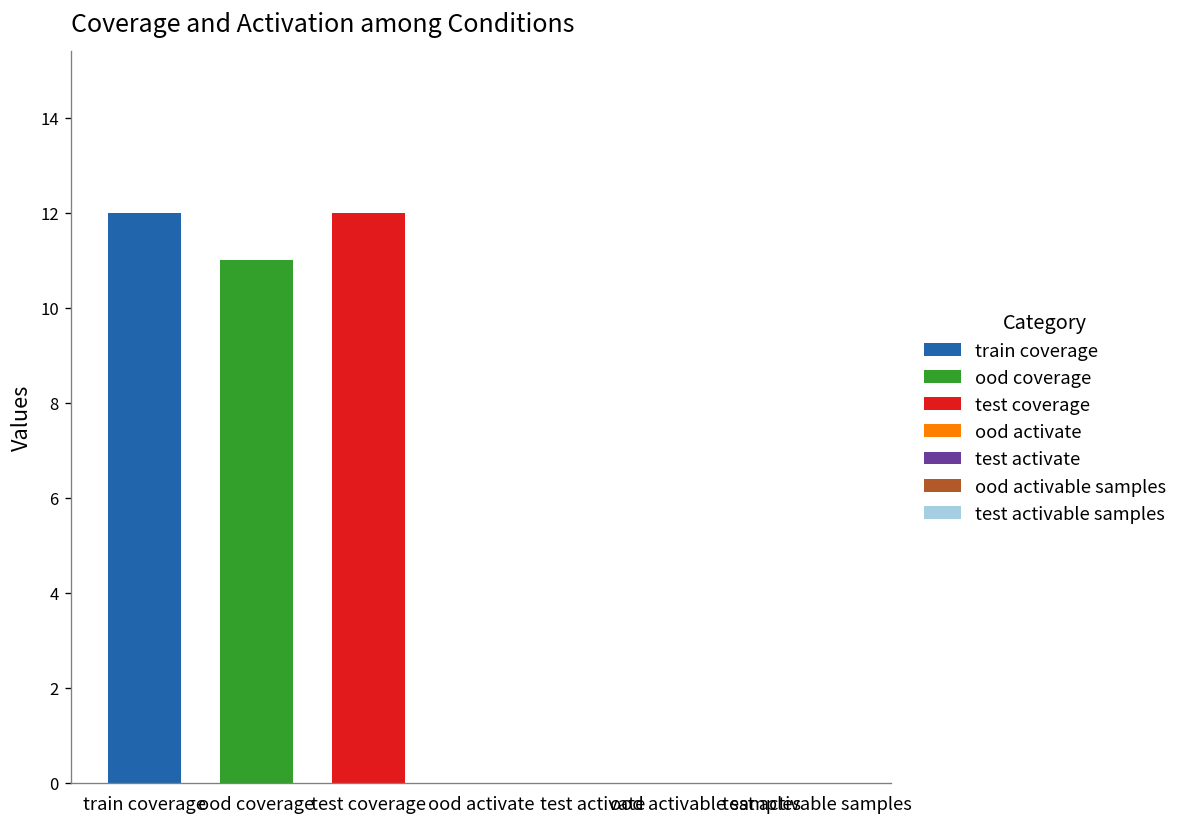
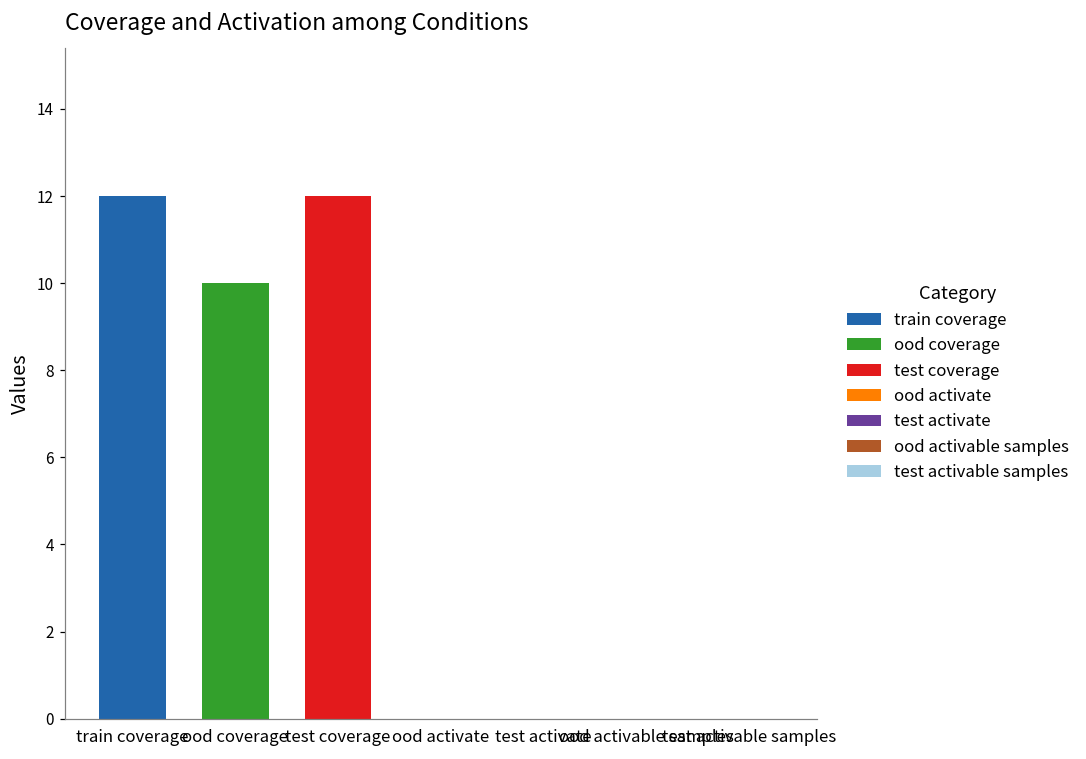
  {
    "train coverage": 12,
-   "ood coverage": 11,
+   "ood coverage": 10,
    "test coverage": 12,
    "ood activate": 0
  }
